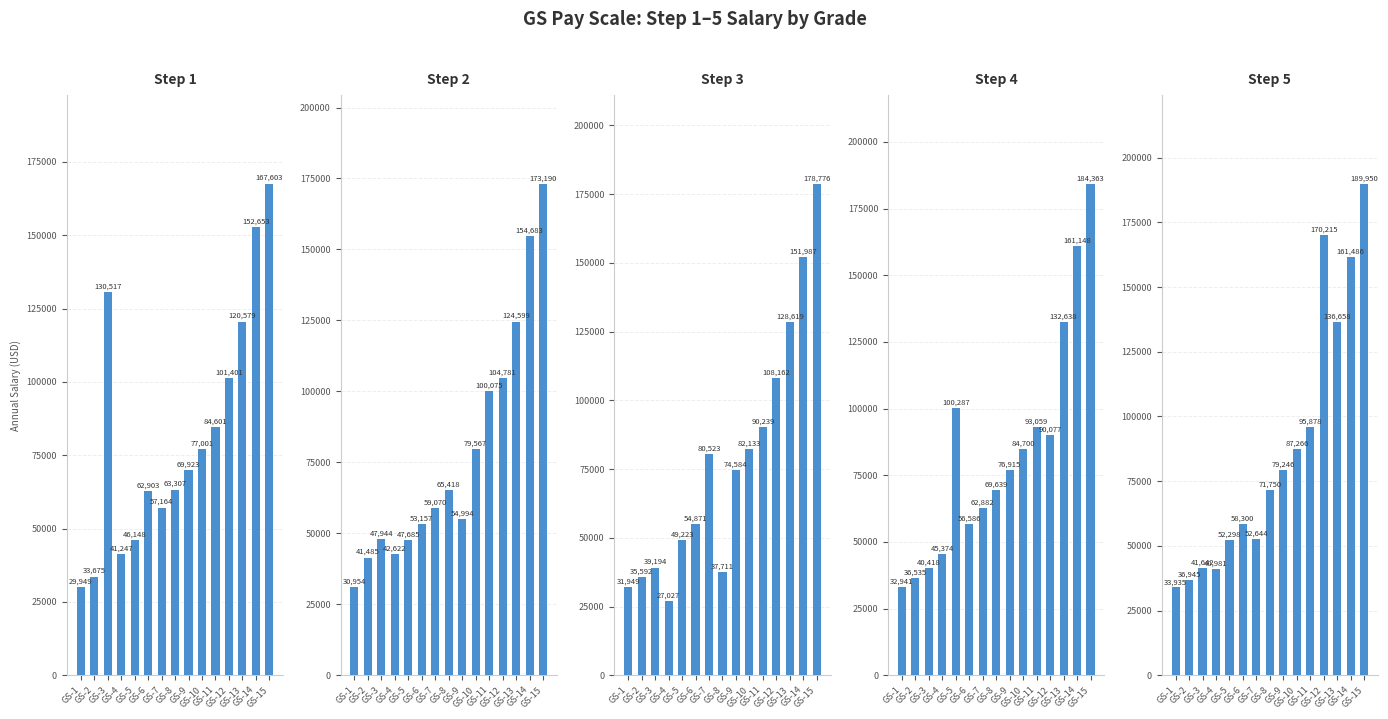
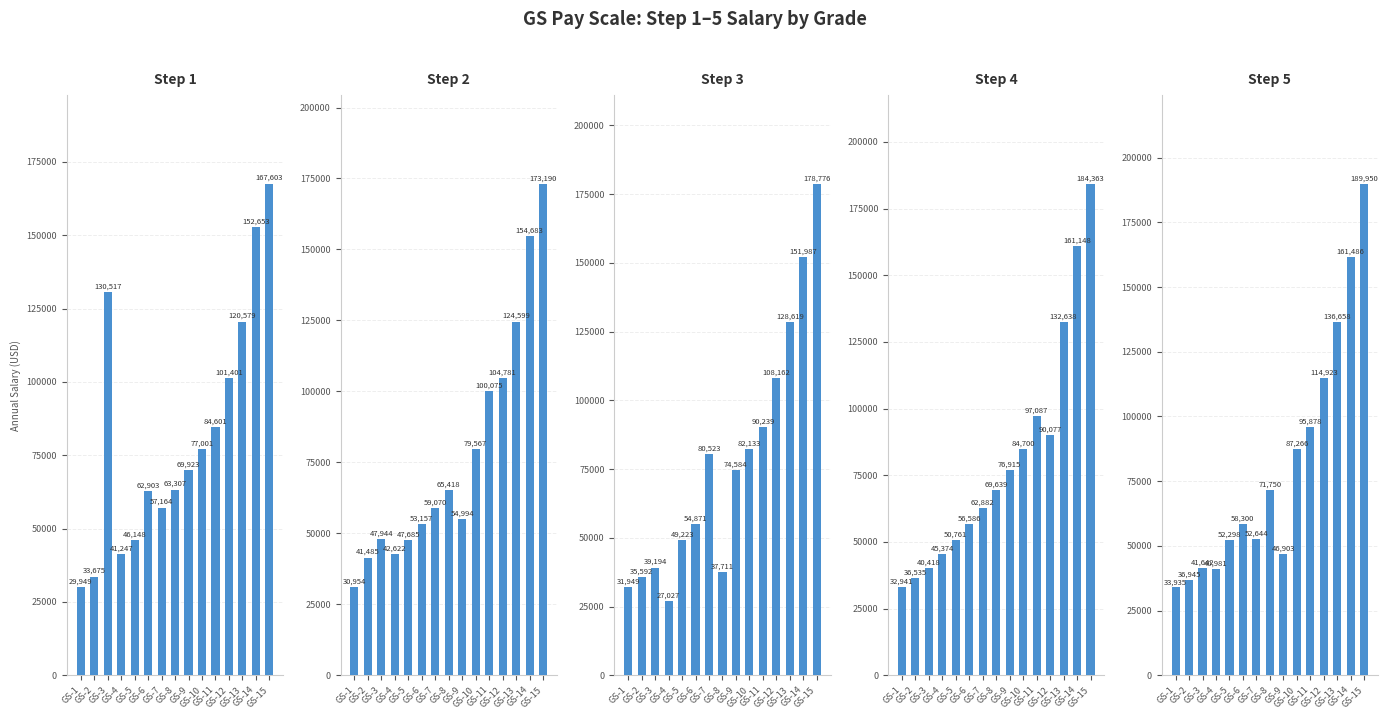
  {
    "Step 1": {
      "GS-1": "29,949",
      "GS-2": "33,675",
      "GS-3": "130,517",
      "GS-4": "41,247",
      "GS-5": "46,148",
      "GS-6": "62,903",
      "GS-7": "57,164",
      "GS-8": "63,307",
      "GS-9": "69,923",
      "GS-10": "77,001",
      "GS-11": "84,601",
      "GS-12": "101,401",
      "GS-13": "120,579",
      "GS-14": "152,653",
      "GS-15": "167,603"
    },
    "Step 2": {
      "GS-1": "30,954",
      "GS-2": "41,485",
      "GS-3": "47,944",
      "GS-4": "42,622",
      "GS-5": "47,685",
      "GS-6": "53,157",
      "GS-7": "59,070",
      "GS-8": "65,418",
      "GS-9": "54,994",
      "GS-10": "79,567",
      "GS-11": "100,075",
      "GS-12": "104,781",
      "GS-13": "124,599",
      "GS-14": "154,683",
      "GS-15": "173,190"
    },
    "Step 3": {
      "GS-1": "31,949",
      "GS-2": "35,592",
      "GS-3": "39,194",
      "GS-4": "27,027",
      "GS-5": "49,223",
      "GS-6": "54,871",
      "GS-7": "80,523",
      "GS-8": "37,711",
      "GS-9": "74,584",
      "GS-10": "82,133",
      "GS-11": "90,239",
      "GS-12": "108,162",
      "GS-13": "128,619",
      "GS-14": "151,987",
      "GS-15": "178,776"
    },
    "Step 4": {
      "GS-1": "32,941",
      "GS-2": "36,535",
      "GS-3": "40,418",
      "GS-4": "45,374",
-     "GS-5": "100,287",
+     "GS-5": "50,761",
      "GS-6": "56,586",
      "GS-7": "62,882",
      "GS-8": "69,639",
      "GS-9": "76,915",
      "GS-10": "84,700",
-     "GS-11": "93,059",
+     "GS-11": "97,087",
      "GS-12": "90,077",
      "GS-13": "132,638",
      "GS-14": "161,148",
      "GS-15": "184,363"
    },
    "Step 5": {
      "GS-1": "33,935",
      "GS-2": "36,945",
      "GS-5": "52,298",
      "GS-6": "58,300",
      "GS-7": "52,644",
      "GS-8": "71,750",
-     "GS-9": "79,246",
+     "GS-9": "46,903",
      "GS-10": "87,266",
      "GS-11": "95,878",
-     "GS-12": "170,215",
+     "GS-12": "114,923",
      "GS-13": "136,658",
      "GS-14": "161,486",
      "GS-15": "189,950"
    }
  }
